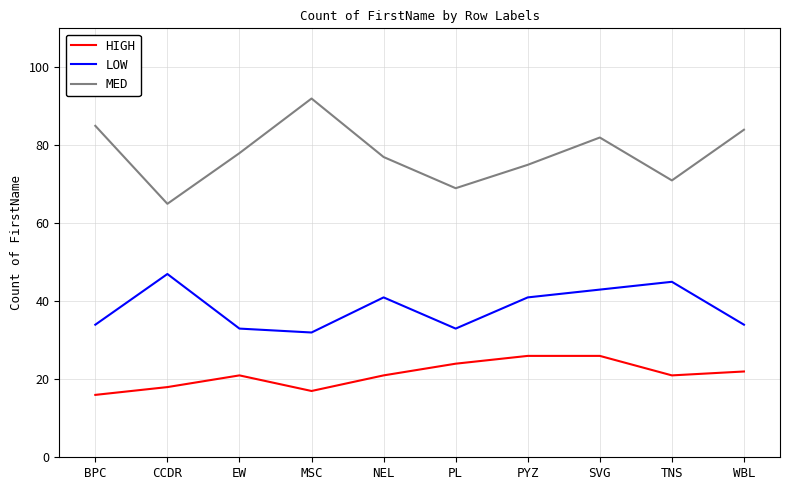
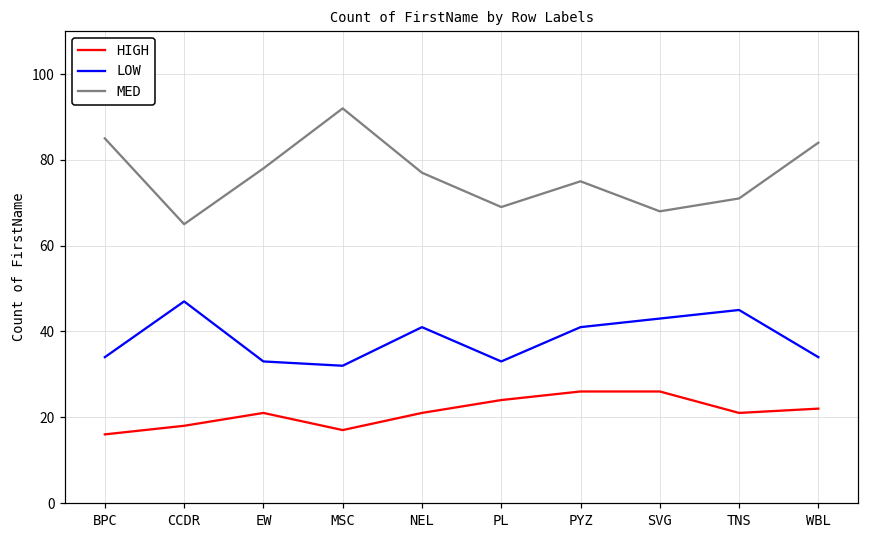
  {
    "HIGH": {
      "BPC": 16,
      "CCDR": 18,
      "EW": 21,
      "MSC": 17,
      "NEL": 21,
      "PL": 24,
      "PYZ": 26,
      "SVG": 26,
      "TNS": 21,
      "WBL": 22
    },
    "LOW": {
      "BPC": 34,
      "CCDR": 47,
      "EW": 33,
      "MSC": 32,
      "NEL": 41,
      "PL": 33,
      "PYZ": 41,
      "SVG": 43,
      "TNS": 45,
      "WBL": 34
    },
    "MED": {
      "BPC": 85,
      "CCDR": 65,
      "EW": 78,
      "MSC": 92,
      "NEL": 77,
      "PL": 69,
      "PYZ": 75,
-     "SVG": 82,
+     "SVG": 68,
      "TNS": 71,
      "WBL": 84
    }
  }
